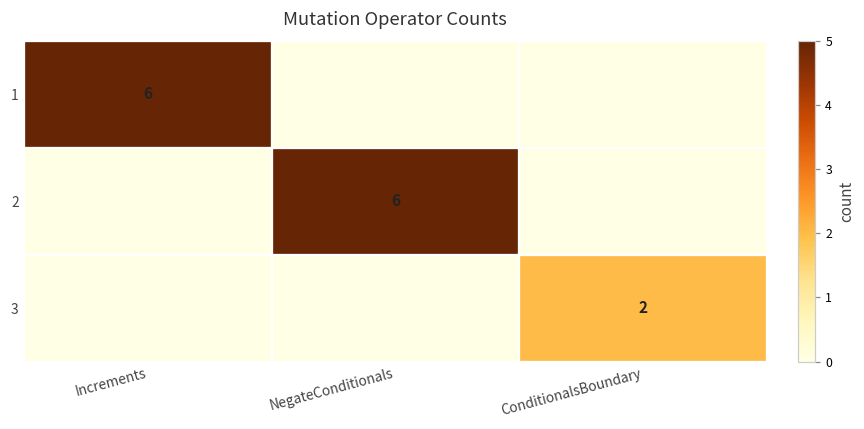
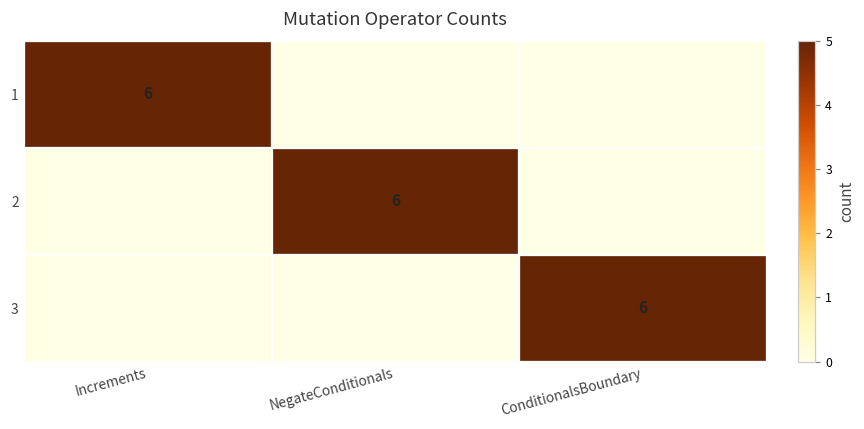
  {
    "1": {
      "Increments": 6
    },
    "2": {
      "NegateConditionals": 6
    },
    "3": {
-     "ConditionalsBoundary": 2
+     "ConditionalsBoundary": 6
    }
  }
